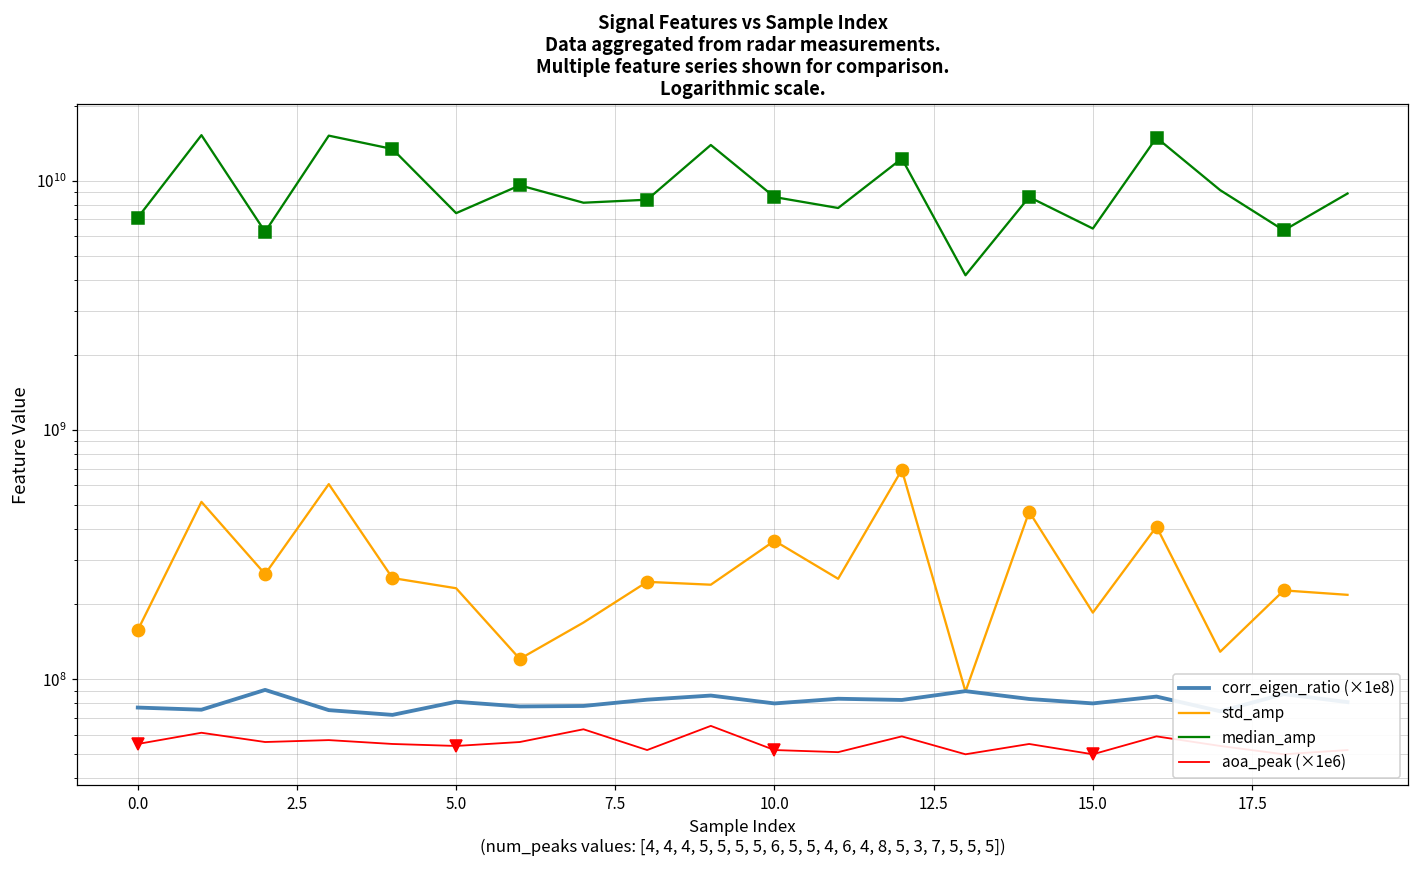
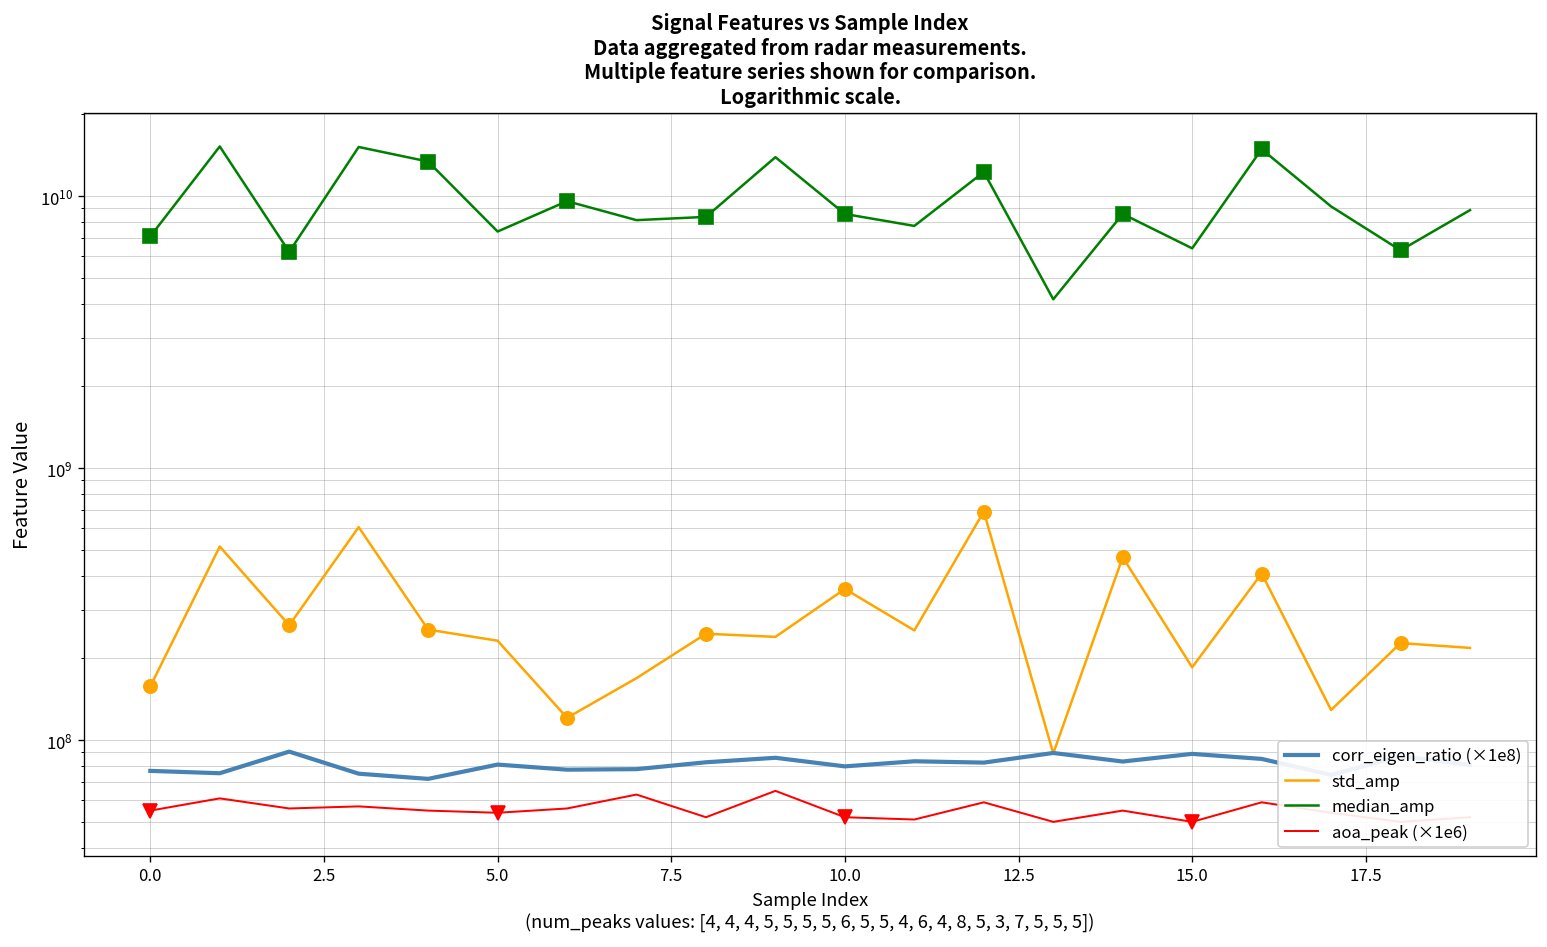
  {
    "corr_eigen_ratio (×1e8)": {
      "0.0": 77000000,
      "5.0": 81000000,
      "10.0": 80000000,
-     "15.0": 80000000
+     "15.0": 89000000
    }
  }
